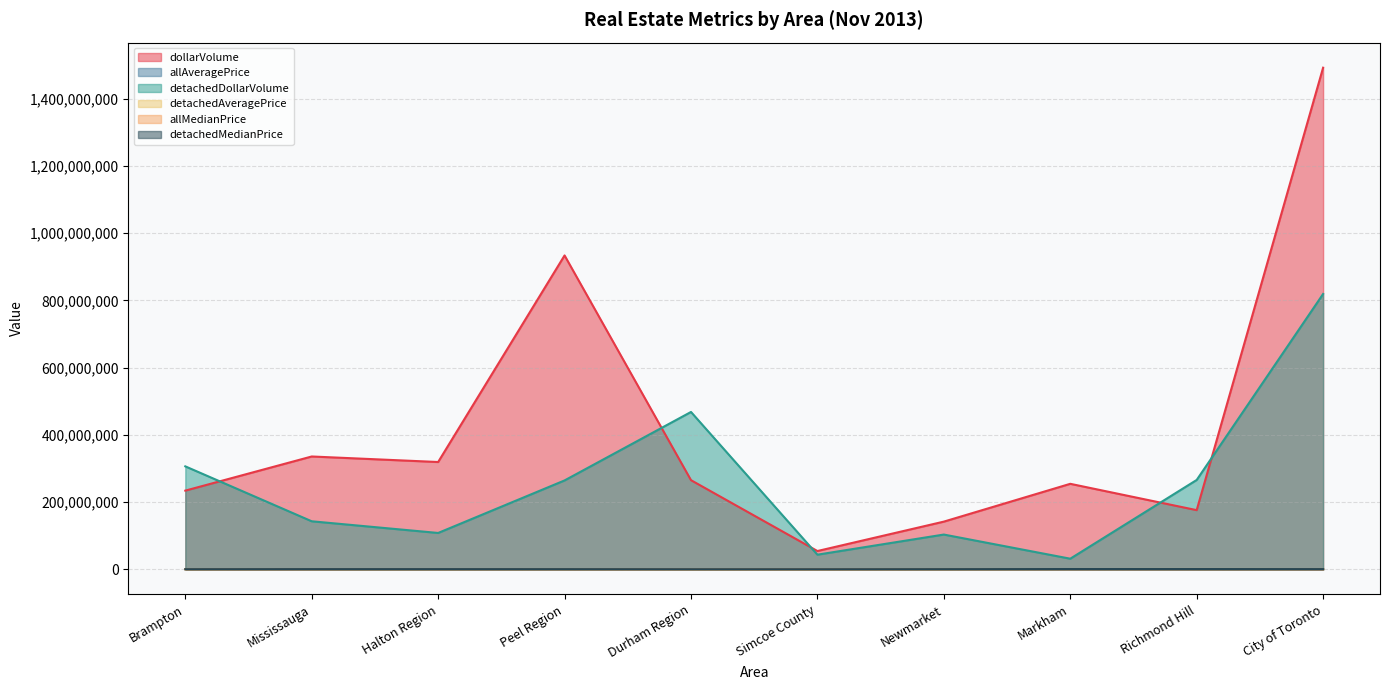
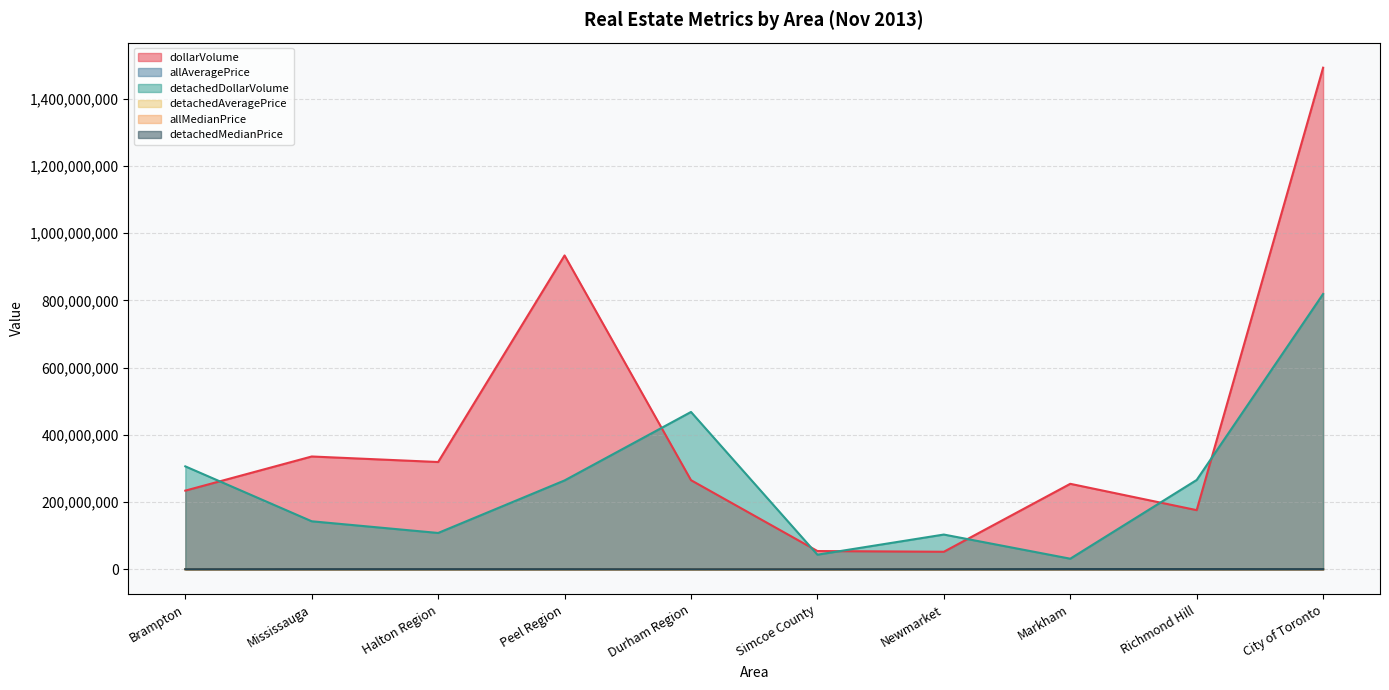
  {
    "dollarVolume": {
      "Brampton": "230,000,000",
      "Mississauga": "340,000,000",
      "Halton Region": "320,000,000",
      "Peel Region": "930,000,000",
      "Durham Region": "270,000,000",
      "Simcoe County": "50,000,000",
-     "Newmarket": "140,000,000",
+     "Newmarket": "50,000,000",
      "Markham": "250,000,000",
      "Richmond Hill": "180,000,000",
      "City of Toronto": "1,490,000,000"
    },
    "detachedMedianPrice": {
      "Brampton": "0",
      "Mississauga": "0",
      "Halton Region": "0",
      "Peel Region": "0",
      "Durham Region": "0",
      "Simcoe County": "0",
      "Newmarket": "0",
      "Markham": "0",
      "Richmond Hill": "0",
      "City of Toronto": "0"
    },
    "detachedDollarVolume": {
      "Brampton": "310,000,000",
      "Mississauga": "140,000,000",
      "Halton Region": "110,000,000",
      "Peel Region": "260,000,000",
      "Durham Region": "470,000,000",
      "Simcoe County": "40,000,000",
      "Newmarket": "100,000,000",
      "Markham": "30,000,000",
      "Richmond Hill": "270,000,000",
      "City of Toronto": "820,000,000"
    }
  }
